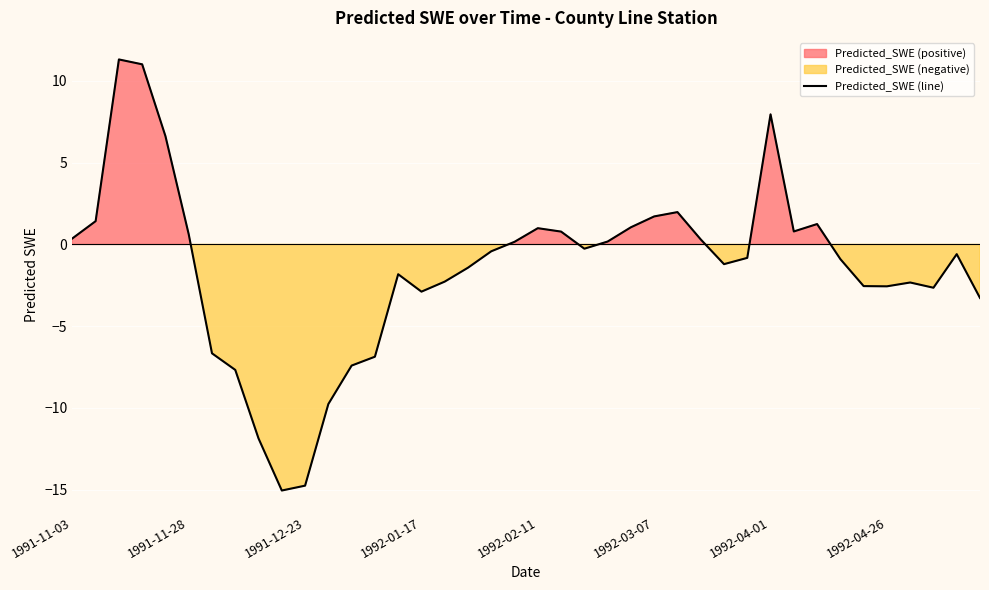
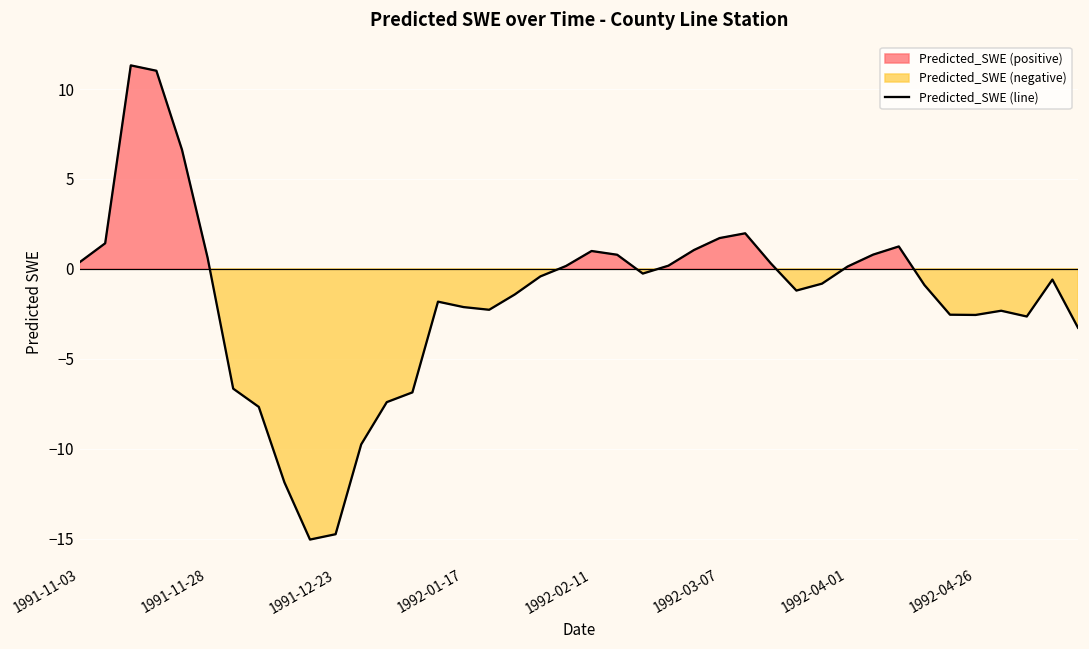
  {
    "1991-11-03": 0.4,
    "1991-11-28": 0.6,
    "1991-12-23": -14.8,
-   "1992-01-17": -2.9,
+   "1992-01-17": -2.1,
    "1992-02-11": 1.0,
    "1992-03-07": 1.7,
-   "1992-04-01": 8.0,
+   "1992-04-01": 0.1,
    "1992-04-26": -2.6
  }
